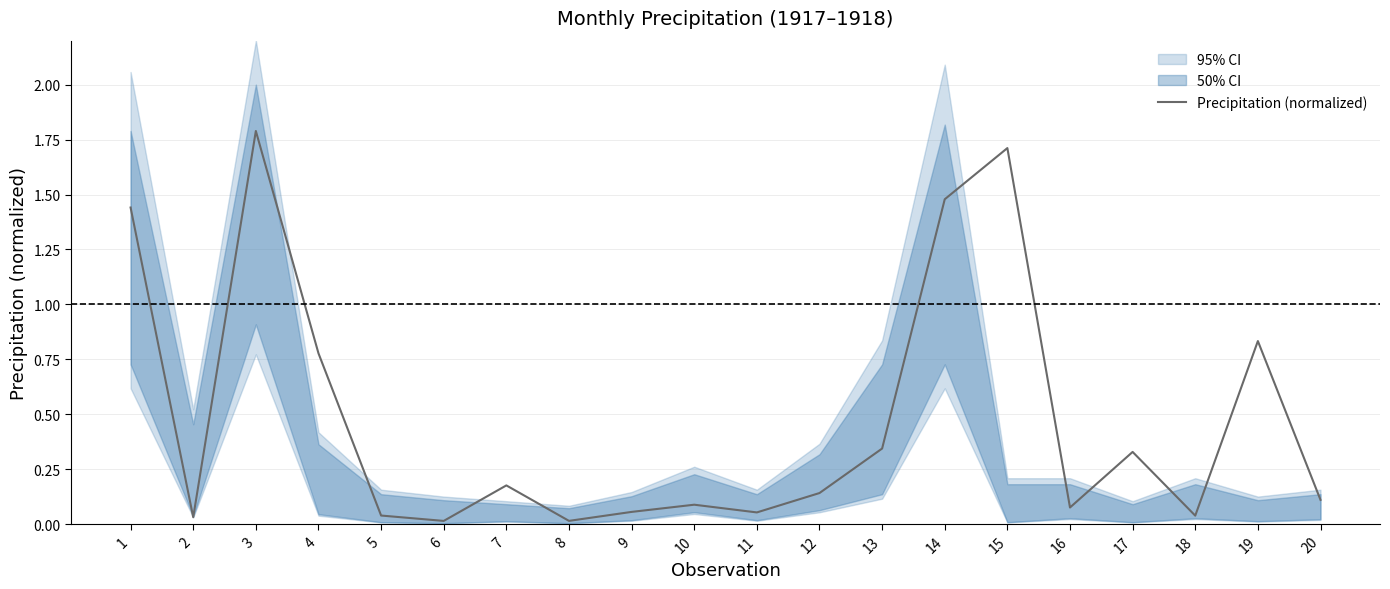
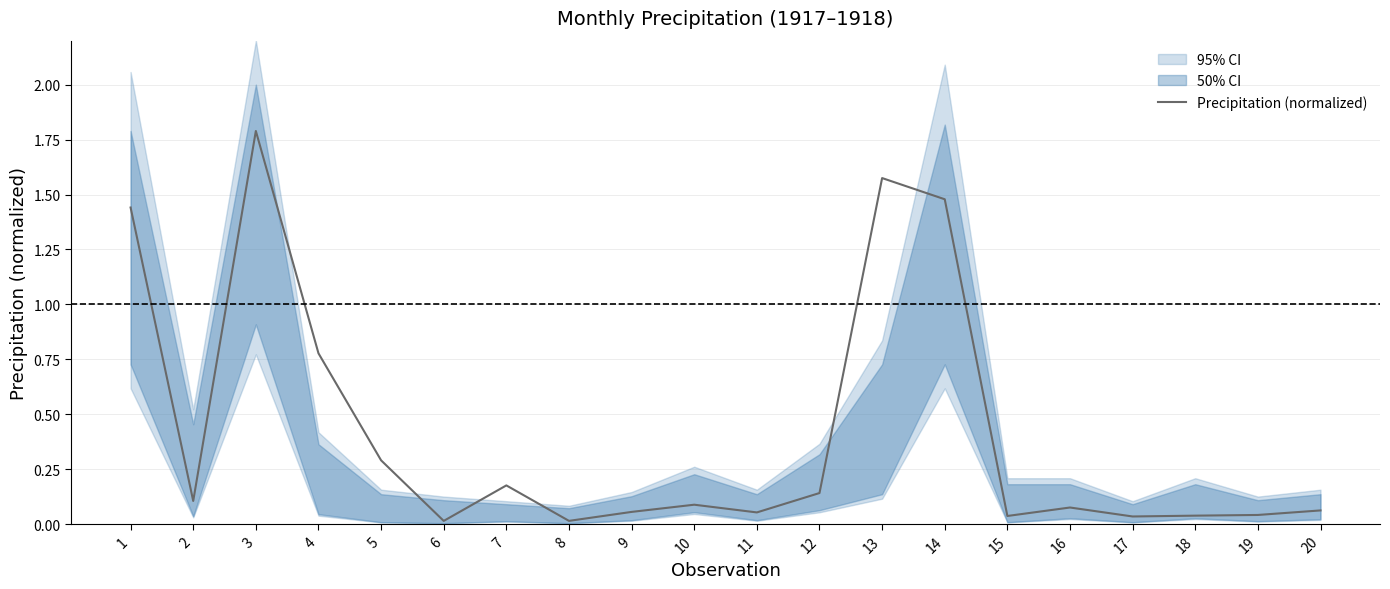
  {
    "Precipitation (normalized)": {
      "1": 1.44,
-     "2": 0.03,
+     "2": 0.11,
      "3": 1.79,
      "4": 0.78,
-     "5": 0.04,
+     "5": 0.29,
      "6": 0.01,
      "7": 0.18,
      "8": 0.01,
      "9": 0.06,
      "10": 0.09,
      "11": 0.05,
      "12": 0.14,
-     "13": 0.34,
+     "13": 1.57,
      "14": 1.48,
-     "15": 1.71,
+     "15": 0.04,
      "16": 0.08,
-     "17": 0.33,
+     "17": 0.03,
      "18": 0.04,
-     "19": 0.83,
-     "20": 0.11
+     "19": 0.04,
+     "20": 0.06
    }
  }
